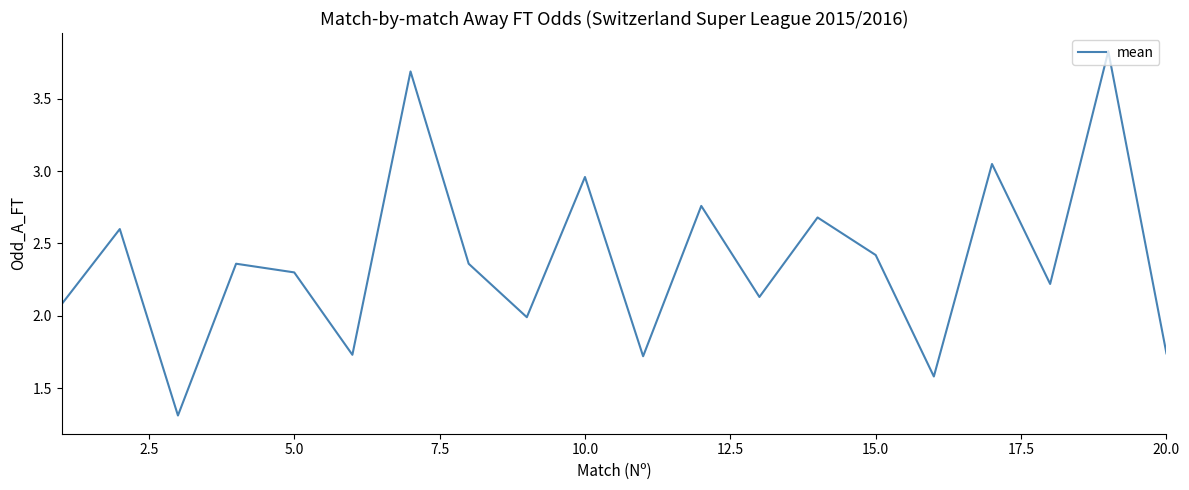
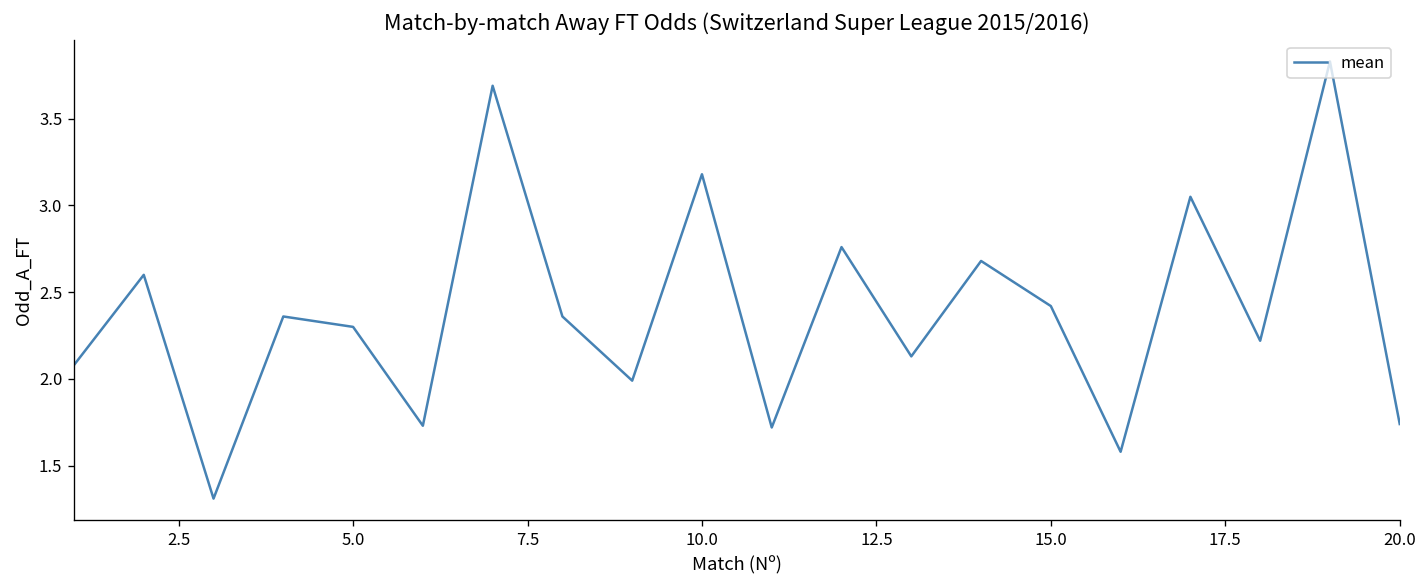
  {
    "5.0": 2.30,
-   "10.0": 2.96,
+   "10.0": 3.18,
    "15.0": 2.42,
    "20.0": 1.74
  }
